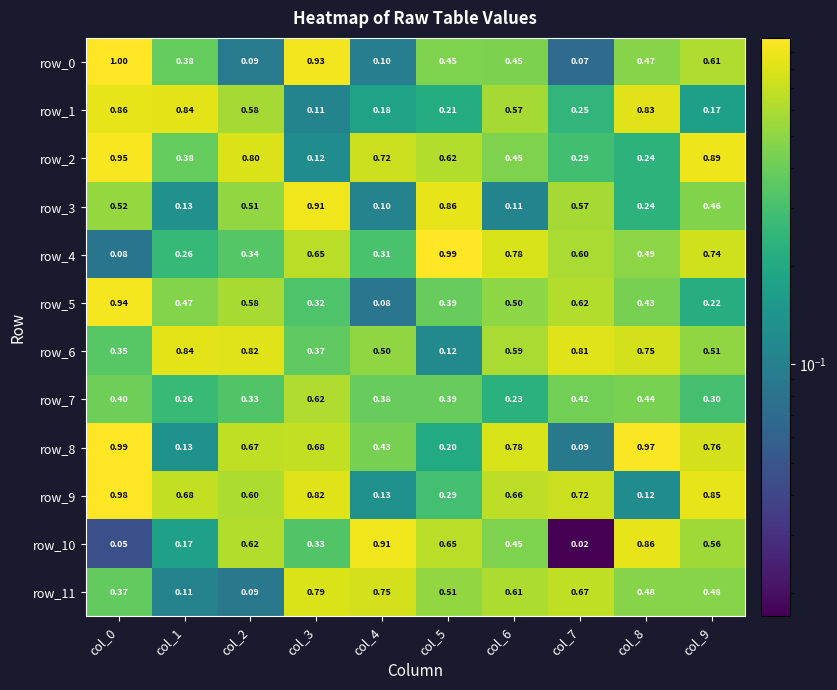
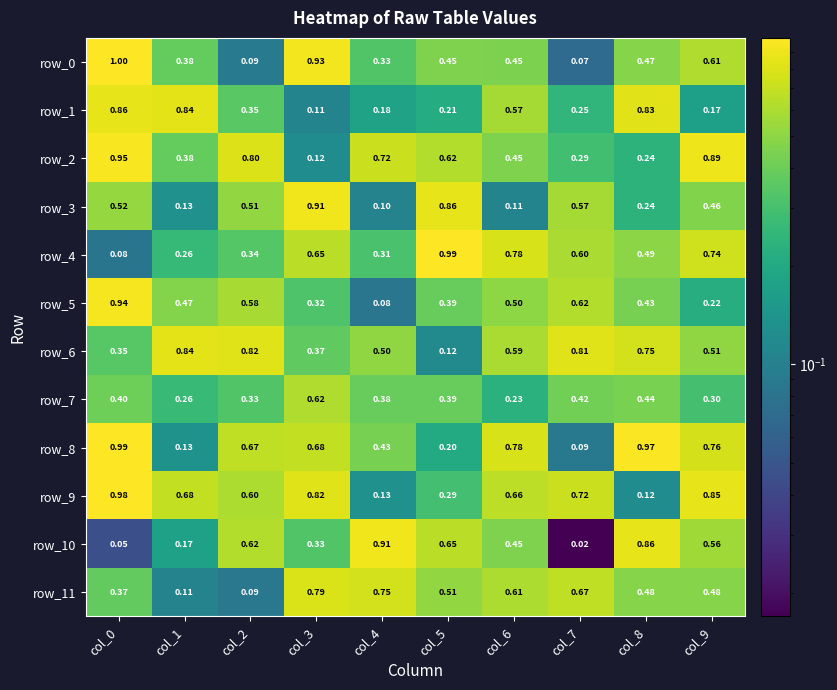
  {
    "row_0": {
      "col_0": 1.00,
      "col_1": 0.38,
      "col_2": 0.09,
      "col_3": 0.93,
-     "col_4": 0.10,
+     "col_4": 0.33,
      "col_5": 0.45,
      "col_6": 0.45,
      "col_7": 0.07,
      "col_8": 0.47,
      "col_9": 0.61
    },
    "row_1": {
      "col_0": 0.86,
      "col_1": 0.84,
-     "col_2": 0.58,
+     "col_2": 0.35,
      "col_3": 0.11,
      "col_4": 0.18,
      "col_5": 0.21,
      "col_6": 0.57,
      "col_7": 0.25,
      "col_8": 0.83,
      "col_9": 0.17
    },
    "row_2": {
      "col_0": 0.95,
      "col_1": 0.38,
      "col_2": 0.80,
      "col_3": 0.12,
      "col_4": 0.72,
      "col_5": 0.62,
      "col_6": 0.45,
      "col_7": 0.29,
      "col_8": 0.24,
      "col_9": 0.89
    },
    "row_3": {
      "col_0": 0.52,
      "col_1": 0.13,
      "col_2": 0.51,
      "col_3": 0.91,
      "col_4": 0.10,
      "col_5": 0.86,
      "col_6": 0.11,
      "col_7": 0.57,
      "col_8": 0.24,
      "col_9": 0.46
    },
    "row_4": {
      "col_0": 0.08,
      "col_1": 0.26,
      "col_2": 0.34,
      "col_3": 0.65,
      "col_4": 0.31,
      "col_5": 0.99,
      "col_6": 0.78,
      "col_7": 0.60,
      "col_8": 0.49,
      "col_9": 0.74
    },
    "row_5": {
      "col_0": 0.94,
      "col_1": 0.47,
      "col_2": 0.58,
      "col_3": 0.32,
      "col_4": 0.08,
      "col_5": 0.39,
      "col_6": 0.50,
      "col_7": 0.62,
      "col_8": 0.43,
      "col_9": 0.22
    },
    "row_6": {
      "col_0": 0.35,
      "col_1": 0.84,
      "col_2": 0.82,
      "col_3": 0.37,
      "col_4": 0.50,
      "col_5": 0.12,
      "col_6": 0.59,
      "col_7": 0.81,
      "col_8": 0.75,
      "col_9": 0.51
    },
    "row_7": {
      "col_0": 0.40,
      "col_1": 0.26,
      "col_2": 0.33,
      "col_3": 0.62,
      "col_4": 0.38,
      "col_5": 0.39,
      "col_6": 0.23,
      "col_7": 0.42,
      "col_8": 0.44,
      "col_9": 0.30
    },
    "row_8": {
      "col_0": 0.99,
      "col_1": 0.13,
      "col_2": 0.67,
      "col_3": 0.68,
      "col_4": 0.43,
      "col_5": 0.20,
      "col_6": 0.78,
      "col_7": 0.09,
      "col_8": 0.97,
      "col_9": 0.76
    },
    "row_9": {
      "col_0": 0.98,
      "col_1": 0.68,
      "col_2": 0.60,
      "col_3": 0.82,
      "col_4": 0.13,
      "col_5": 0.29,
      "col_6": 0.66,
      "col_7": 0.72,
      "col_8": 0.12,
      "col_9": 0.85
    },
    "row_10": {
      "col_0": 0.05,
      "col_1": 0.17,
      "col_2": 0.62,
      "col_3": 0.33,
      "col_4": 0.91,
      "col_5": 0.65,
      "col_6": 0.45,
      "col_7": 0.02,
      "col_8": 0.86,
      "col_9": 0.56
    },
    "row_11": {
      "col_0": 0.37,
      "col_1": 0.11,
      "col_2": 0.09,
      "col_3": 0.79,
      "col_4": 0.75,
      "col_5": 0.51,
      "col_6": 0.61,
      "col_7": 0.67,
      "col_8": 0.48,
      "col_9": 0.48
    }
  }
